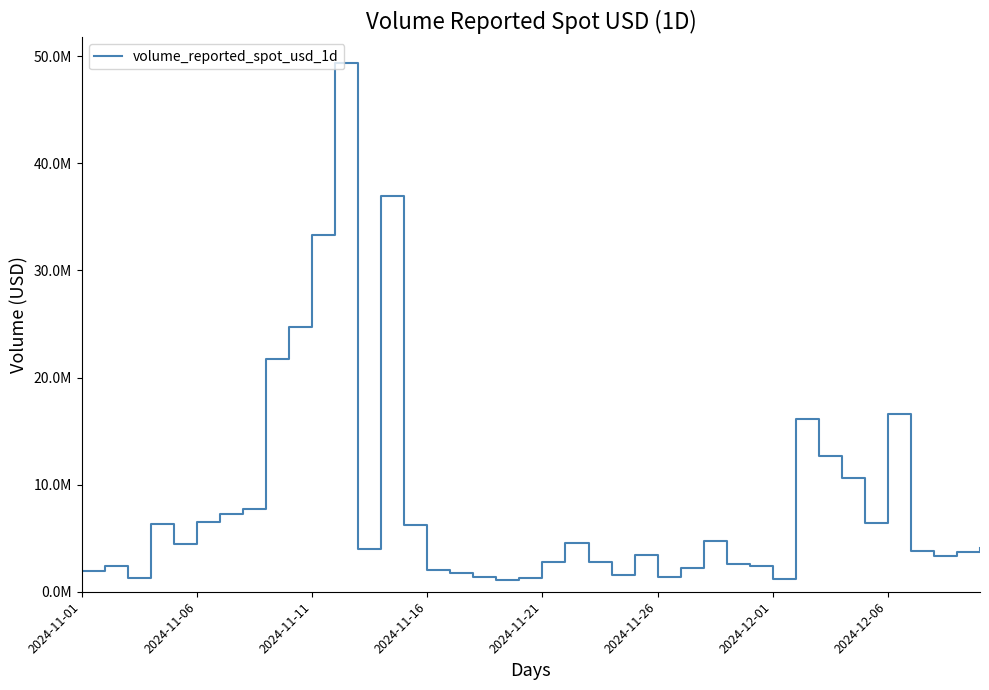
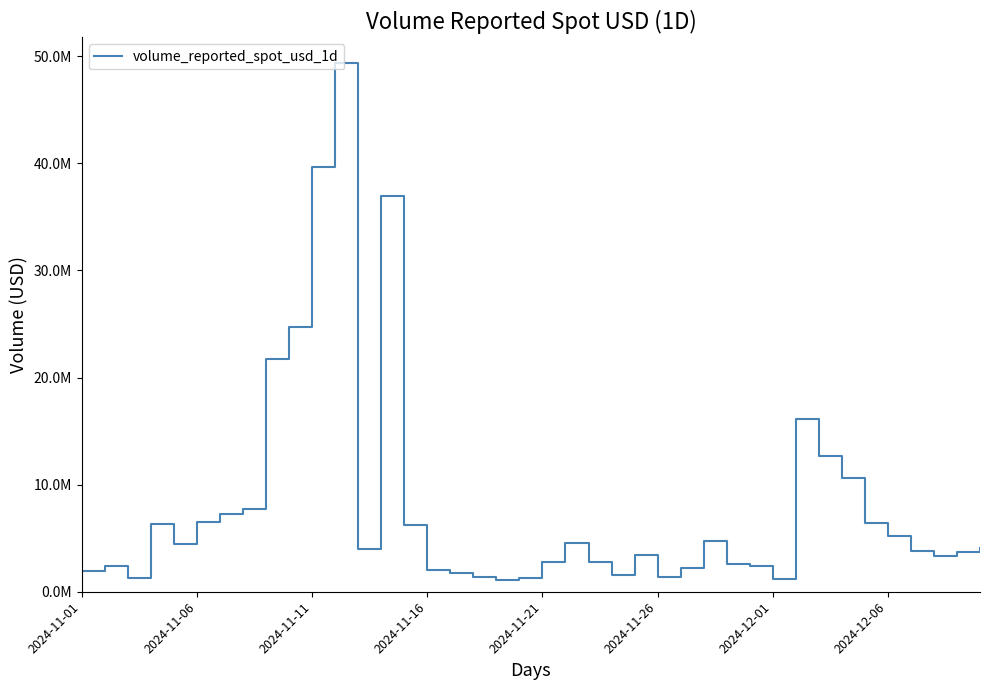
  {
    "2024-11-01": 1900000,
    "2024-11-06": 6500000,
-   "2024-11-11": 33300000,
+   "2024-11-11": 39600000,
    "2024-11-16": 2000000,
    "2024-11-21": 2800000,
    "2024-11-26": 1400000,
    "2024-12-01": 1200000,
-   "2024-12-06": 16600000
+   "2024-12-06": 5200000
  }
